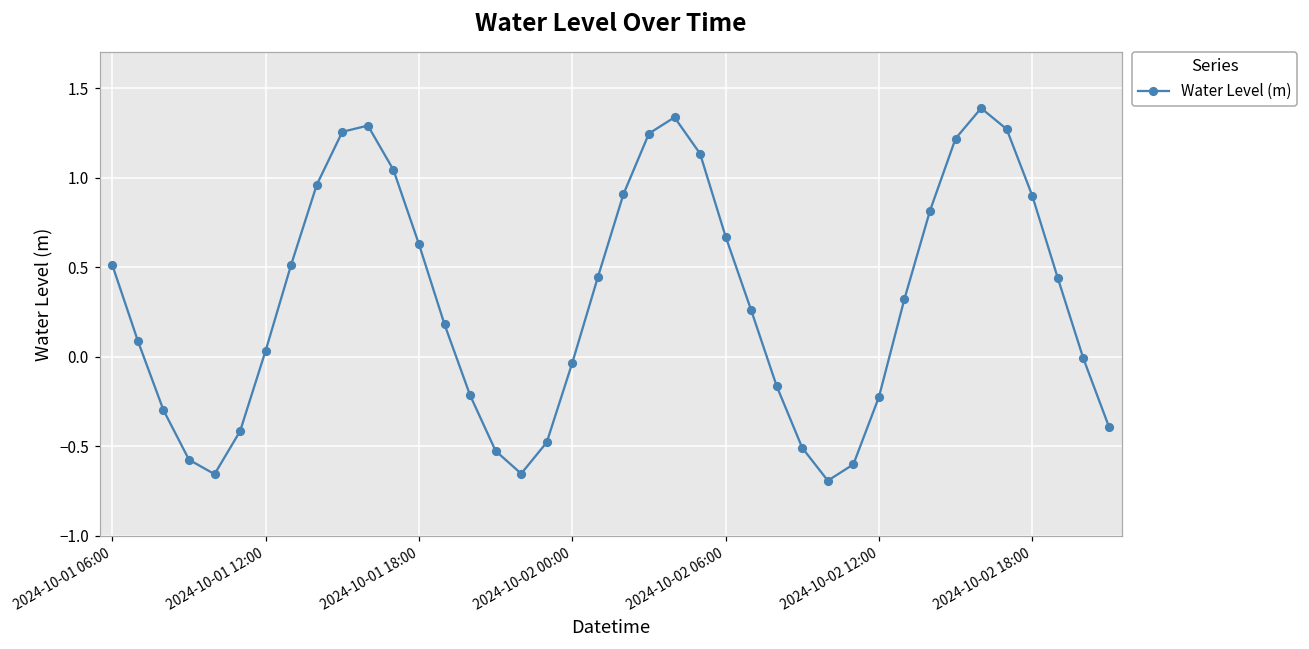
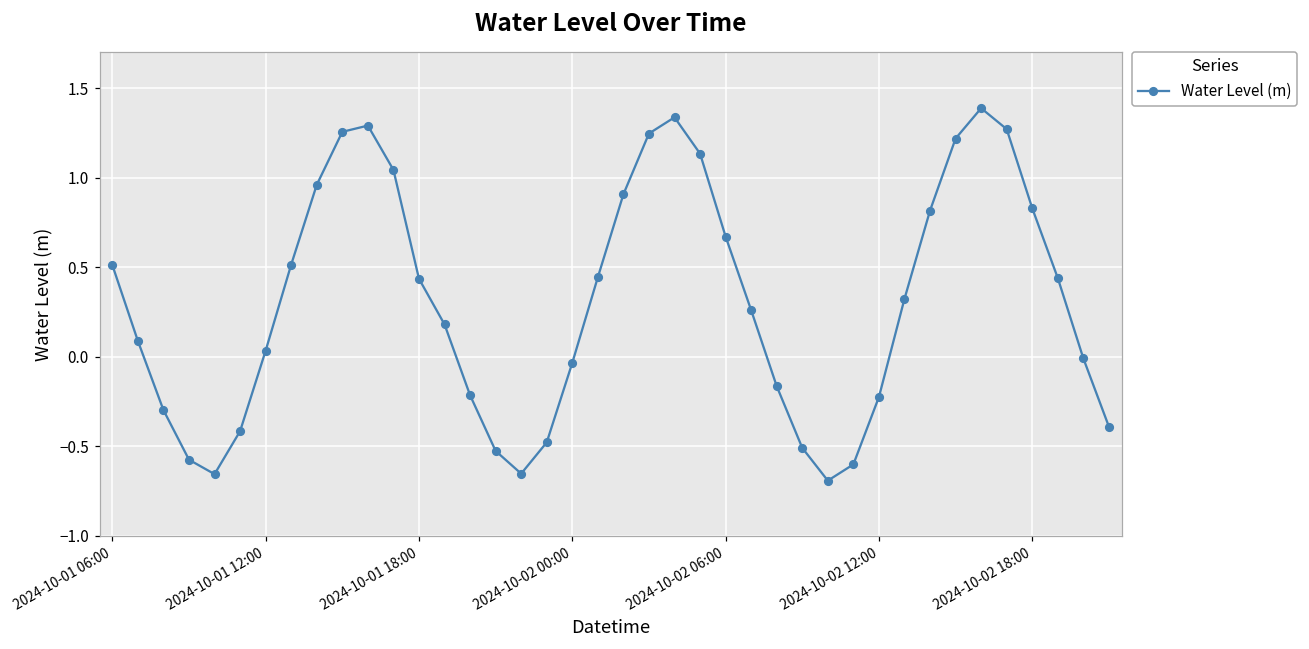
  {
    "2024-10-01 06:00": 0.51,
    "2024-10-01 12:00": 0.03,
-   "2024-10-01 18:00": 0.63,
+   "2024-10-01 18:00": 0.43,
    "2024-10-02 00:00": -0.03,
    "2024-10-02 06:00": 0.67,
    "2024-10-02 12:00": -0.23,
-   "2024-10-02 18:00": 0.90
+   "2024-10-02 18:00": 0.83
  }
